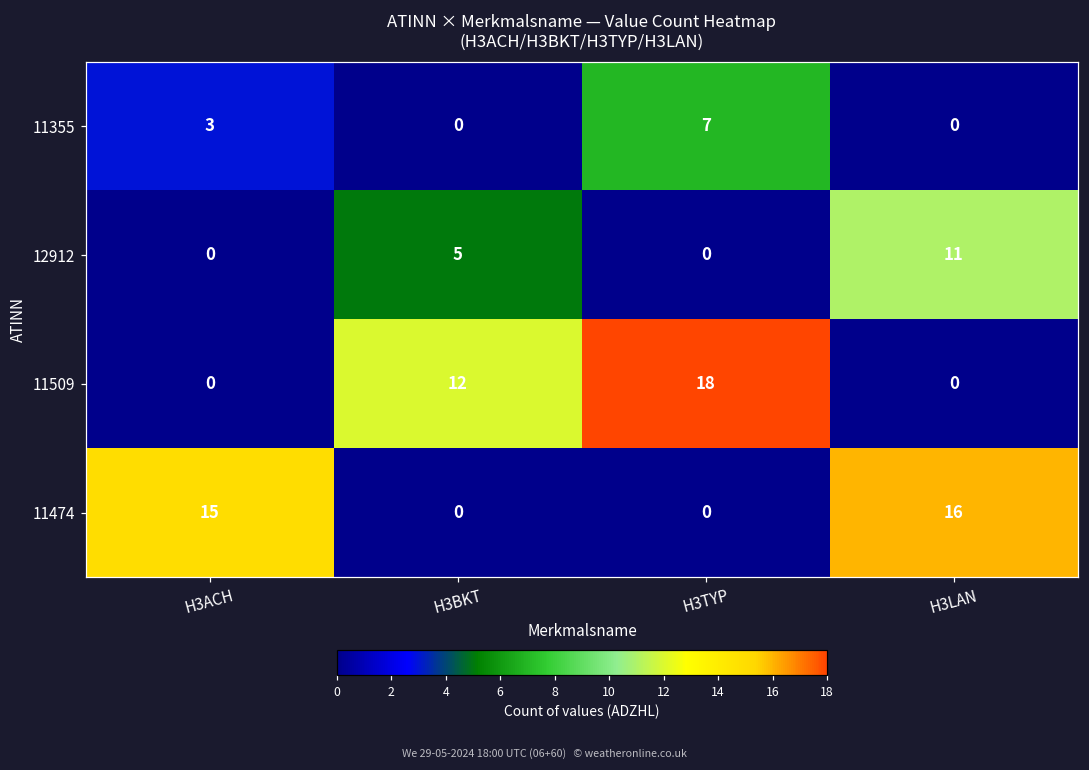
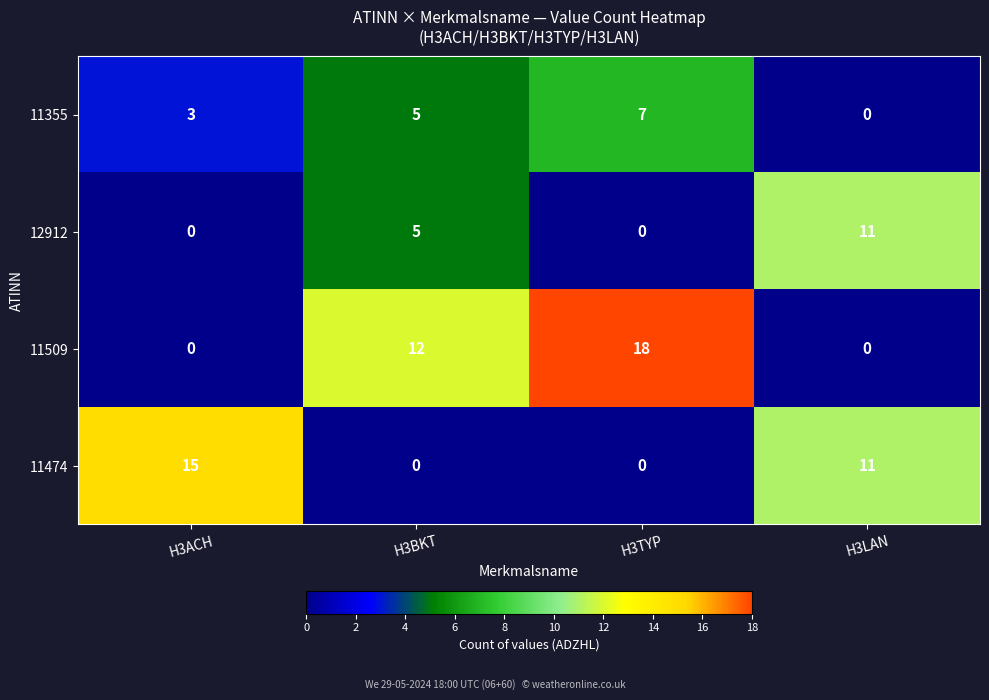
  {
    "11355": {
      "H3ACH": 3,
-     "H3BKT": 0,
+     "H3BKT": 5,
      "H3TYP": 7,
      "H3LAN": 0
    },
    "12912": {
      "H3ACH": 0,
      "H3BKT": 5,
      "H3TYP": 0,
      "H3LAN": 11
    },
    "11509": {
      "H3ACH": 0,
      "H3BKT": 12,
      "H3TYP": 18,
      "H3LAN": 0
    },
    "11474": {
      "H3ACH": 15,
      "H3BKT": 0,
      "H3TYP": 0,
-     "H3LAN": 16
+     "H3LAN": 11
    }
  }
